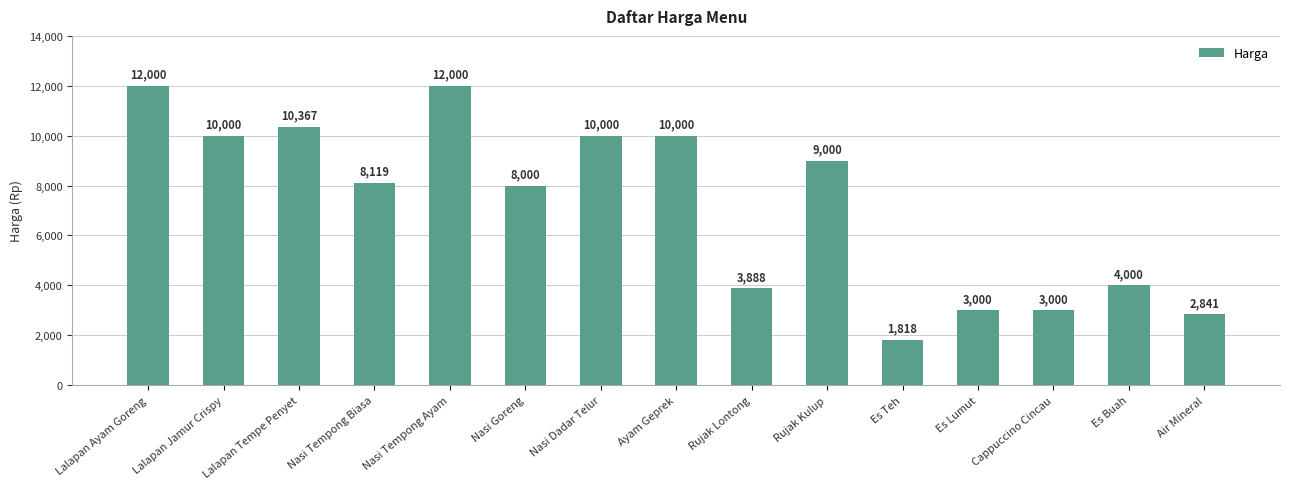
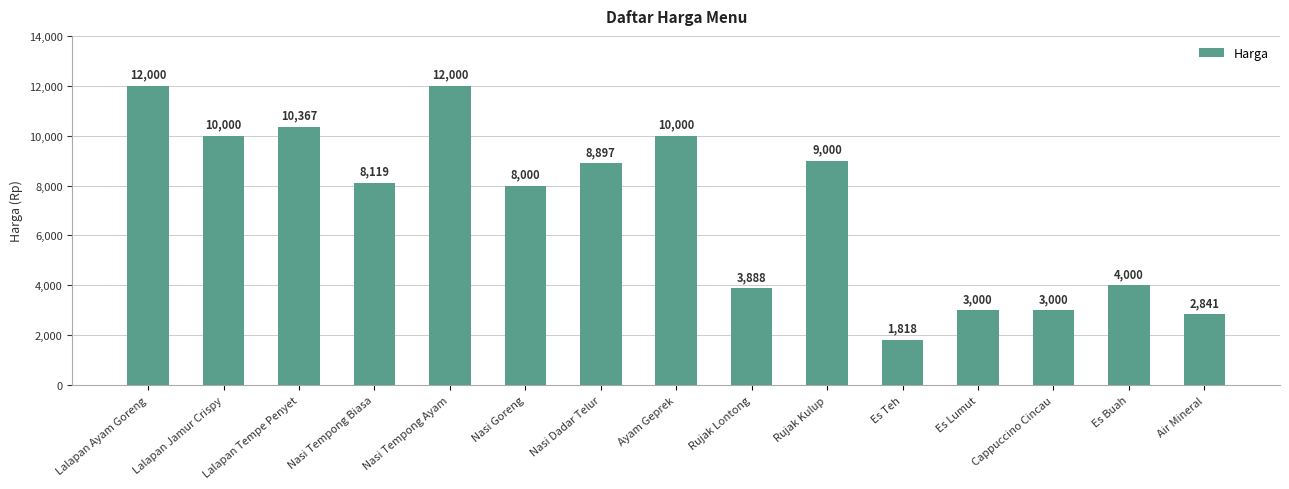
  {
    "Lalapan Ayam Goreng": "12,000",
    "Lalapan Jamur Crispy": "10,000",
    "Lalapan Tempe Penyet": "10,367",
    "Nasi Tempong Biasa": "8,119",
    "Nasi Tempong Ayam": "12,000",
    "Nasi Goreng": "8,000",
-   "Nasi Dadar Telur": "10,000",
+   "Nasi Dadar Telur": "8,897",
    "Ayam Geprek": "10,000",
    "Rujak Lontong": "3,888",
    "Rujak Kulup": "9,000",
    "Es Teh": "1,818",
    "Es Lumut": "3,000",
    "Cappuccino Cincau": "3,000",
    "Es Buah": "4,000",
    "Air Mineral": "2,841"
  }
